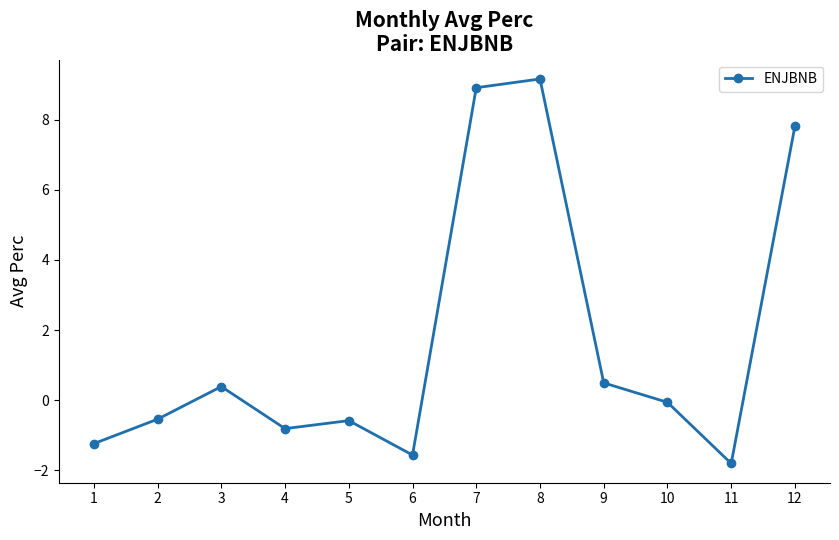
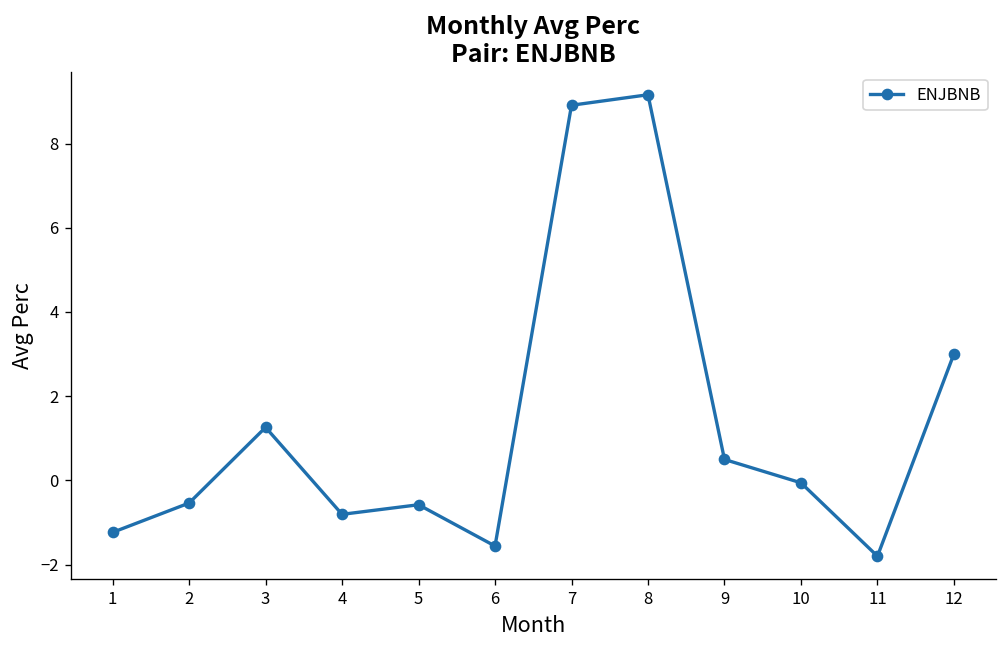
  {
    "1": -1.2,
    "2": -0.5,
-   "3": 0.4,
+   "3": 1.3,
    "4": -0.8,
    "5": -0.6,
    "6": -1.6,
    "7": 8.9,
    "8": 9.2,
    "9": 0.5,
    "10": -0.1,
    "11": -1.8,
-   "12": 7.8
+   "12": 3.0
  }
